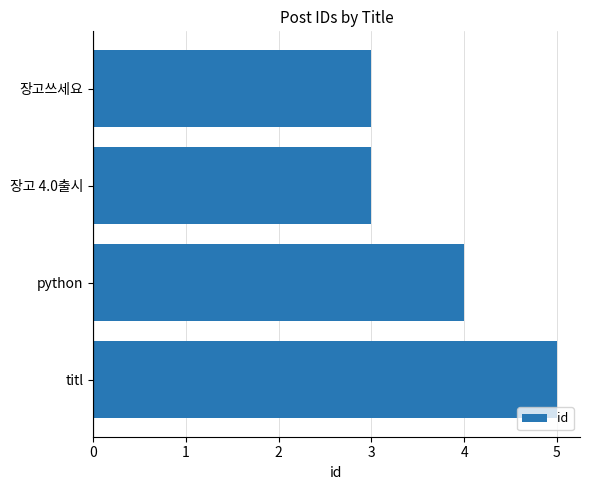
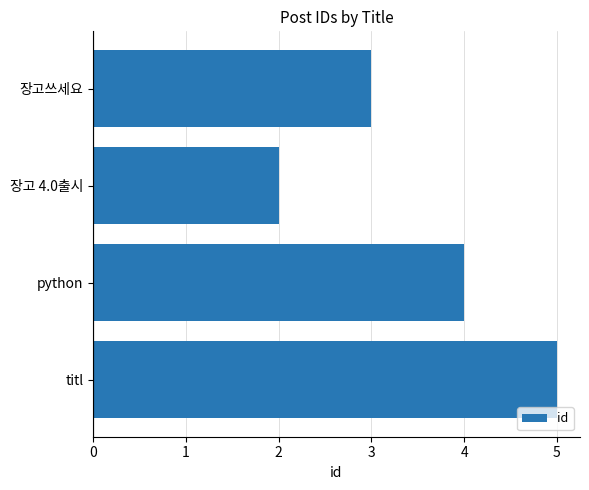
  {
    "장고쓰세요": 3,
-   "장고 4.0출시": 3,
+   "장고 4.0출시": 2,
    "python": 4,
    "titl": 5
  }
